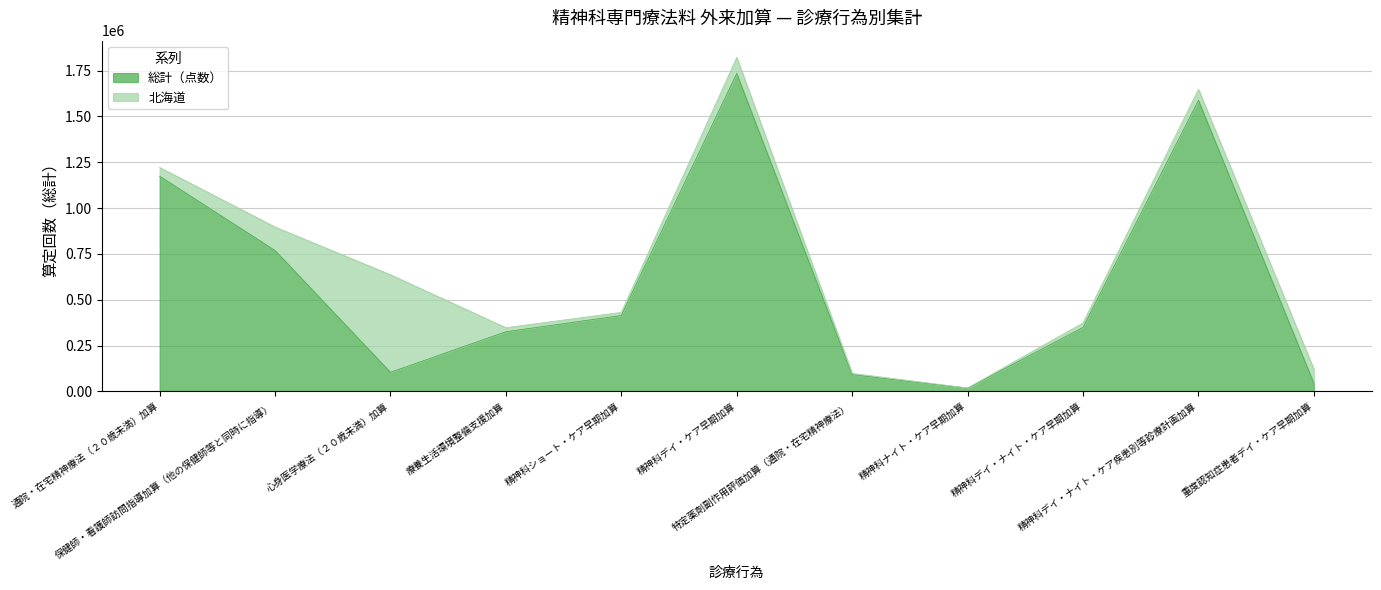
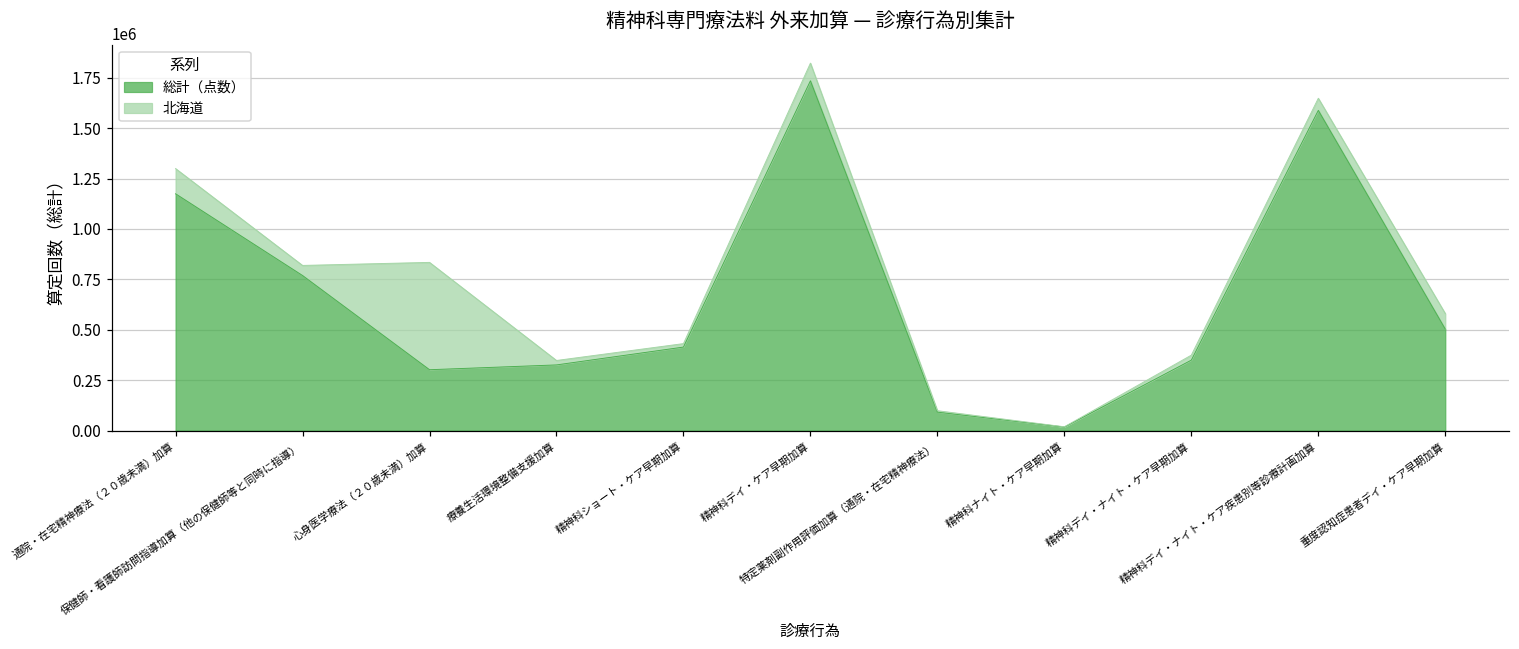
  {
    "総計（点数）": {
      "通院・在宅精神療法（２０歳未満）加算": 1170000,
      "保健師・看護師訪問指導加算（他の保健師等と同時に指導）": 770000,
-     "心身医学療法（２０歳未満）加算": 100000,
+     "心身医学療法（２０歳未満）加算": 300000,
      "療養生活環境整備支援加算": 330000,
      "精神科ショート・ケア早期加算": 410000,
      "精神科デイ・ケア早期加算": 1730000,
      "精神科デイ・ナイト・ケア早期加算": 350000,
      "精神科デイ・ナイト・ケア疾患別等診療計画加算": 1590000,
-     "重度認知症患者デイ・ケア早期加算": 40000
+     "重度認知症患者デイ・ケア早期加算": 500000
    },
    "北海道": {
-     "通院・在宅精神療法（２０歳未満）加算": 50000,
-     "保健師・看護師訪問指導加算（他の保健師等と同時に指導）": 130000,
+     "通院・在宅精神療法（２０歳未満）加算": 130000,
+     "保健師・看護師訪問指導加算（他の保健師等と同時に指導）": 50000,
      "心身医学療法（２０歳未満）加算": 530000,
      "療養生活環境整備支援加算": 20000,
      "精神科ショート・ケア早期加算": 20000,
      "精神科デイ・ケア早期加算": 90000,
      "精神科デイ・ナイト・ケア早期加算": 20000,
      "精神科デイ・ナイト・ケア疾患別等診療計画加算": 60000,
      "重度認知症患者デイ・ケア早期加算": 80000
    }
  }
